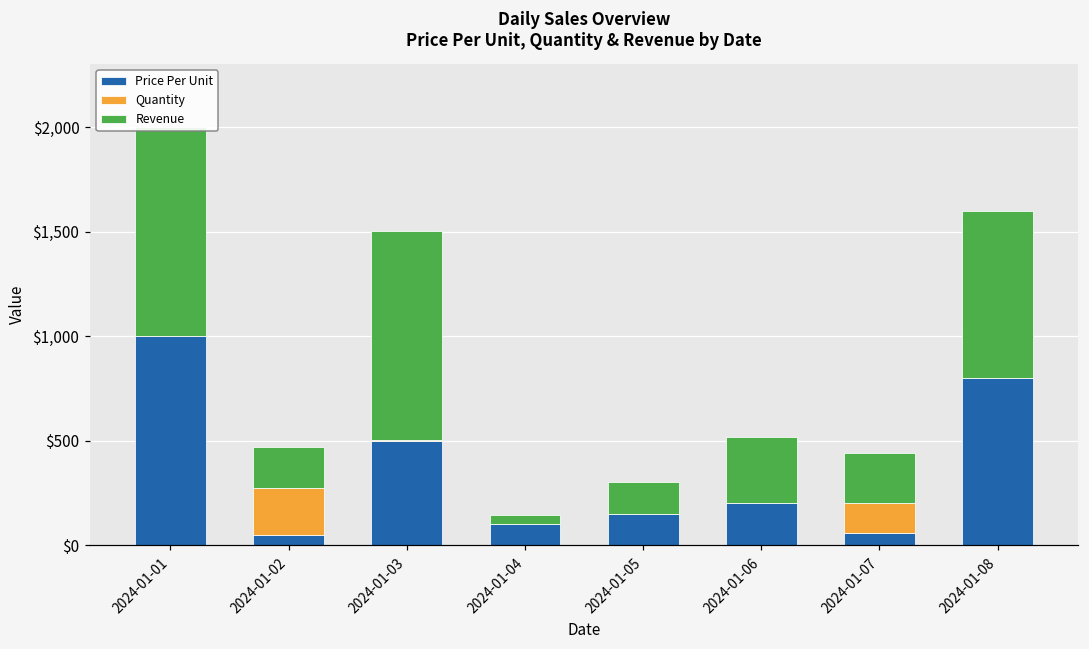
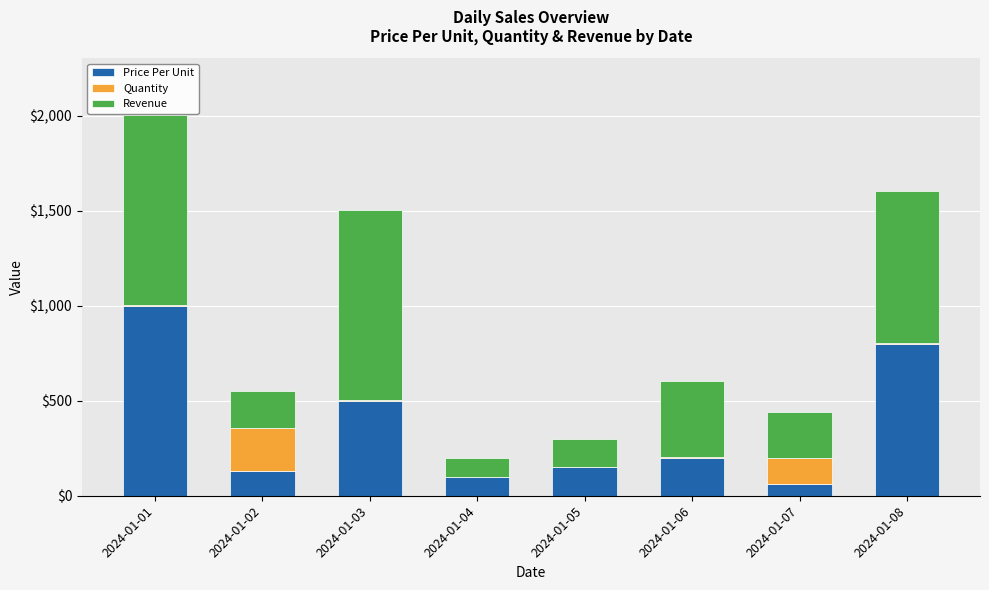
  {
    "Price Per Unit": {
      "2024-01-01": "$1,000",
-     "2024-01-02": "$50",
+     "2024-01-02": "$130",
      "2024-01-03": "$500",
      "2024-01-04": "$100",
      "2024-01-05": "$150",
      "2024-01-06": "$200",
      "2024-01-07": "$60",
      "2024-01-08": "$800"
    },
    "Quantity": {
      "2024-01-02": "$230",
      "2024-01-07": "$140"
    },
    "Revenue": {
      "2024-01-01": "$1,000",
      "2024-01-02": "$190",
      "2024-01-03": "$1,000",
-     "2024-01-04": "$50",
+     "2024-01-04": "$100",
      "2024-01-05": "$150",
-     "2024-01-06": "$320",
+     "2024-01-06": "$400",
      "2024-01-07": "$240",
      "2024-01-08": "$800"
    }
  }
